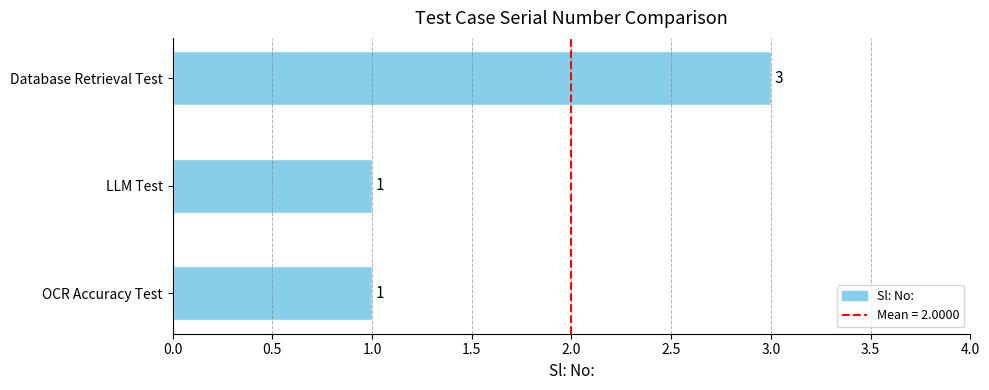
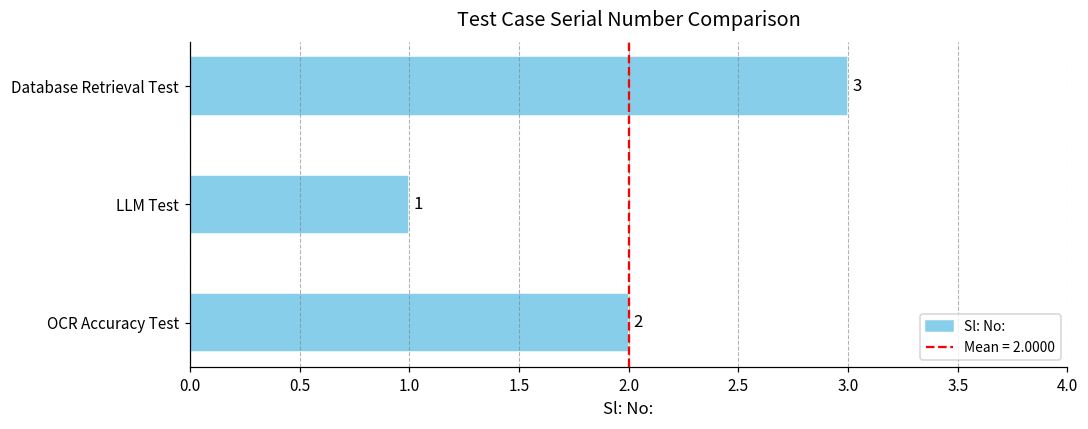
  {
    "Database Retrieval Test": 3,
    "LLM Test": 1,
-   "OCR Accuracy Test": 1
+   "OCR Accuracy Test": 2
  }
